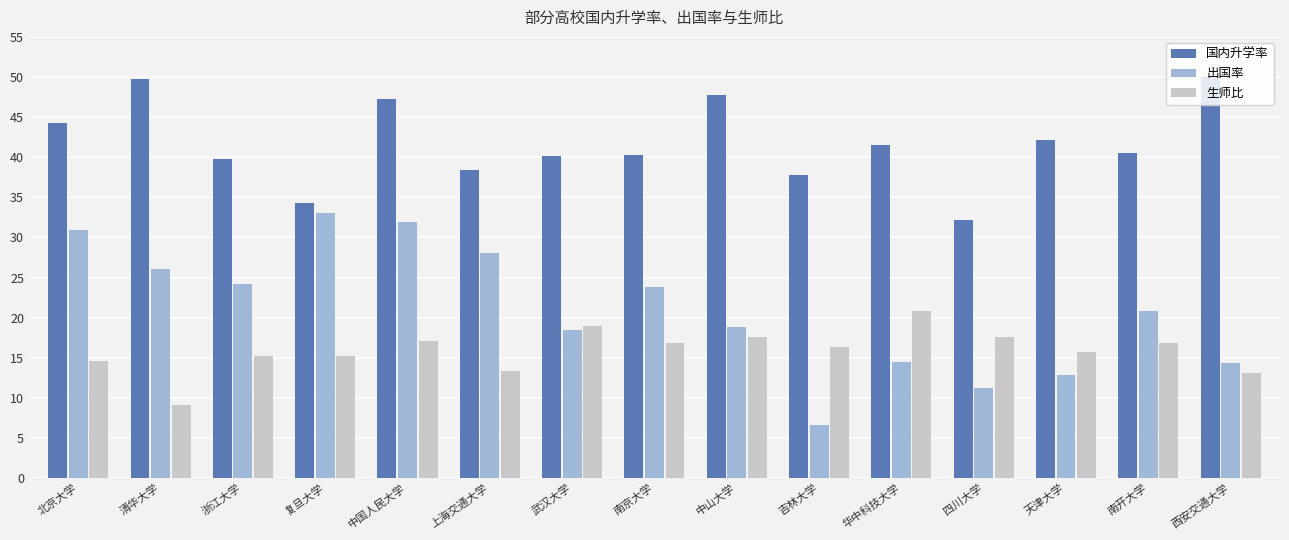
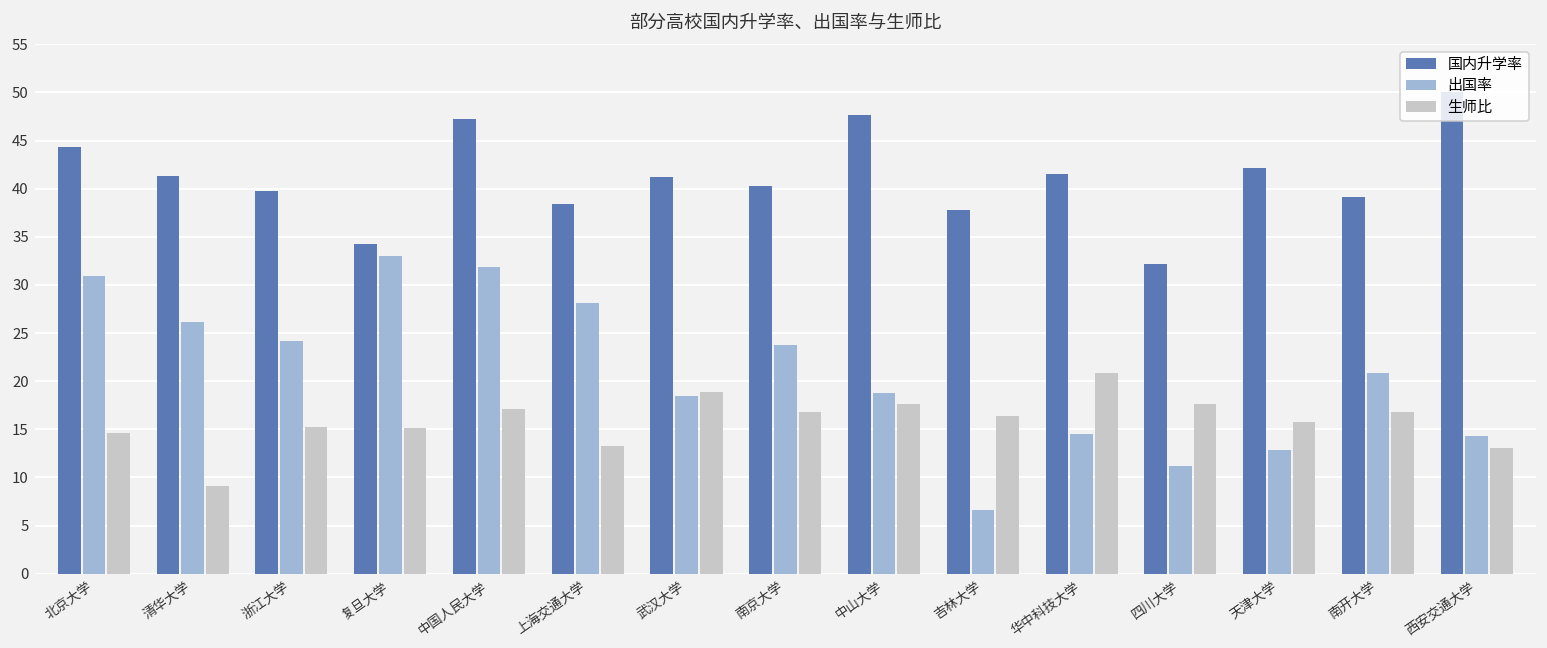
  {
    "国内升学率": {
      "北京大学": 44,
-     "清华大学": 50,
+     "清华大学": 41,
      "浙江大学": 40,
      "复旦大学": 34,
      "中国人民大学": 47,
      "上海交通大学": 38,
-     "武汉大学": 40,
+     "武汉大学": 41,
      "南京大学": 40,
      "中山大学": 48,
      "吉林大学": 38,
      "华中科技大学": 42,
      "四川大学": 32,
      "天津大学": 42,
-     "南开大学": 41
+     "南开大学": 39
    }
  }
